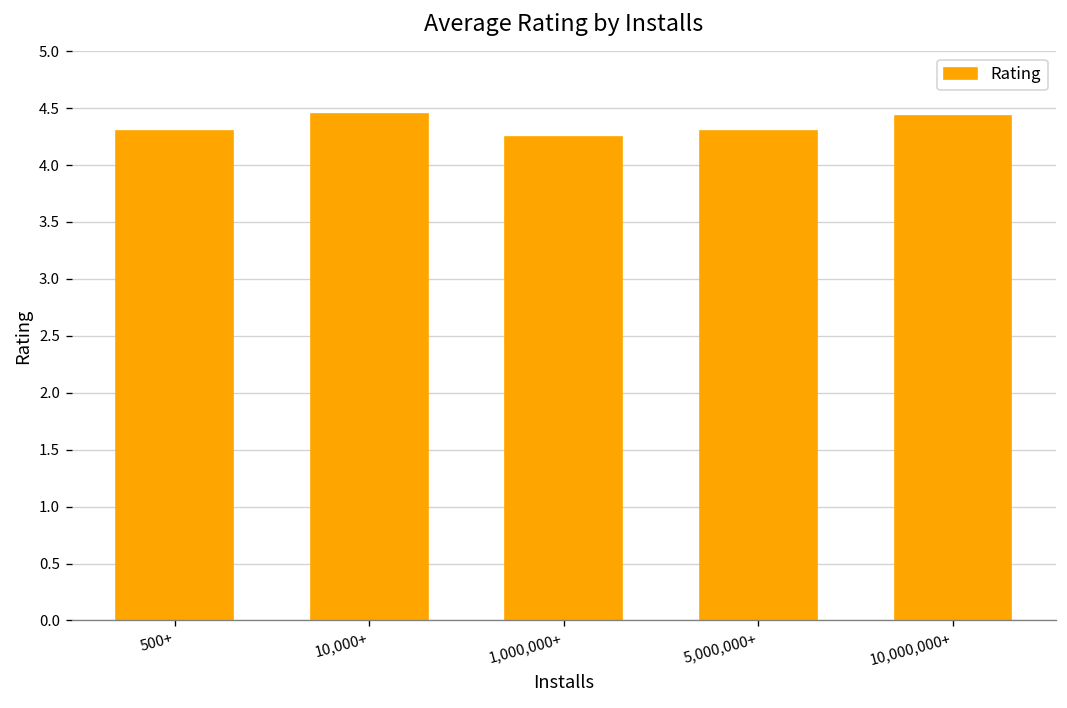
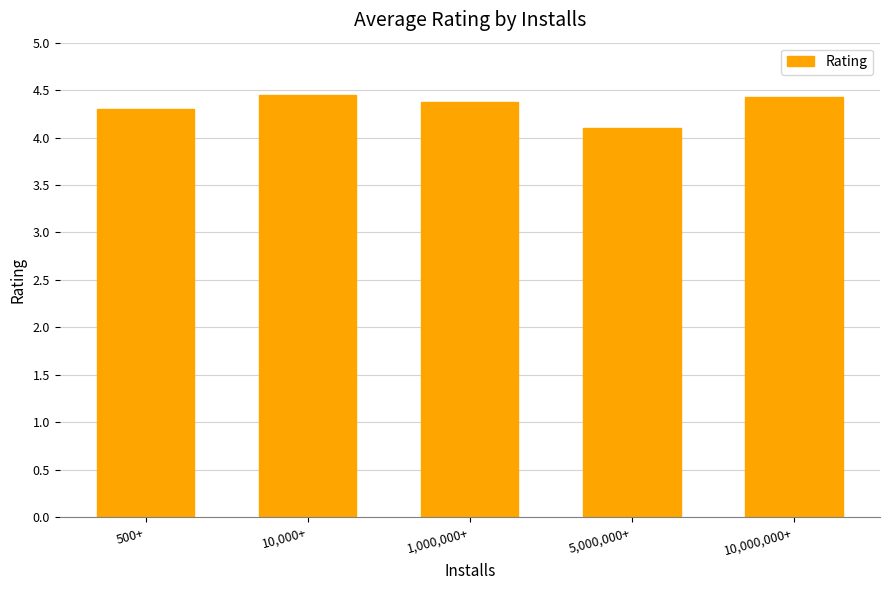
  {
    "500+": 4.3,
    "10,000+": 4.5,
-   "1,000,000+": 4.3,
-   "5,000,000+": 4.3,
+   "1,000,000+": 4.4,
+   "5,000,000+": 4.1,
    "10,000,000+": 4.4
  }
